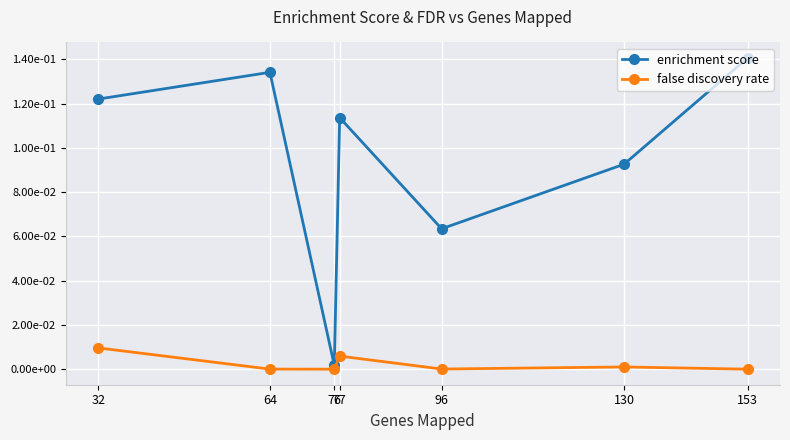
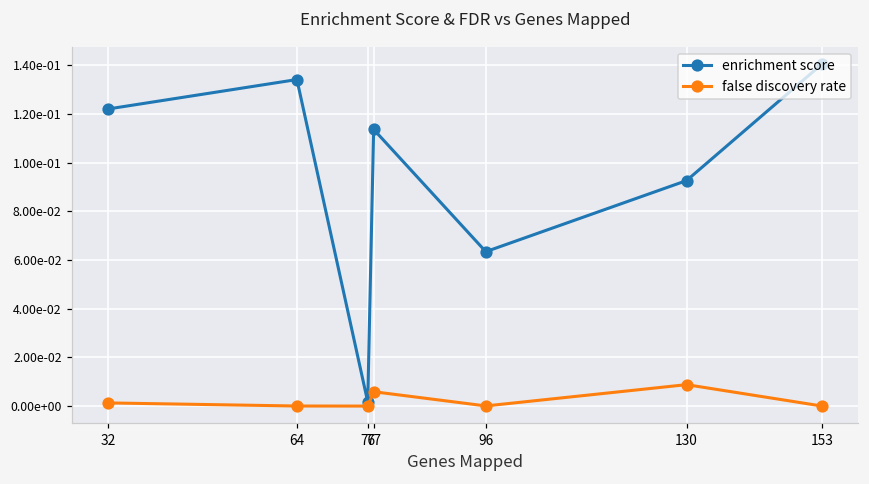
  {
    "enrichment score": {
      "32": 0.122,
      "64": 0.134,
      "96": 0.063,
      "130": 0.093
    },
    "false discovery rate": {
-     "32": 0.010,
+     "32": 0.001,
      "64": 0.000,
      "96": 0.000,
-     "130": 0.001,
+     "130": 0.009,
      "153": 0.000
    }
  }
